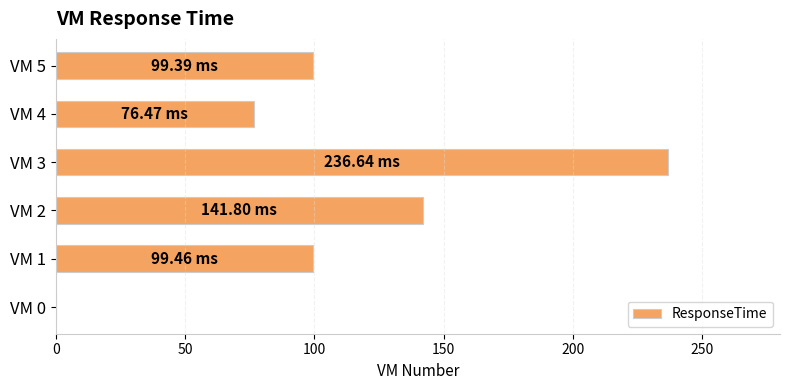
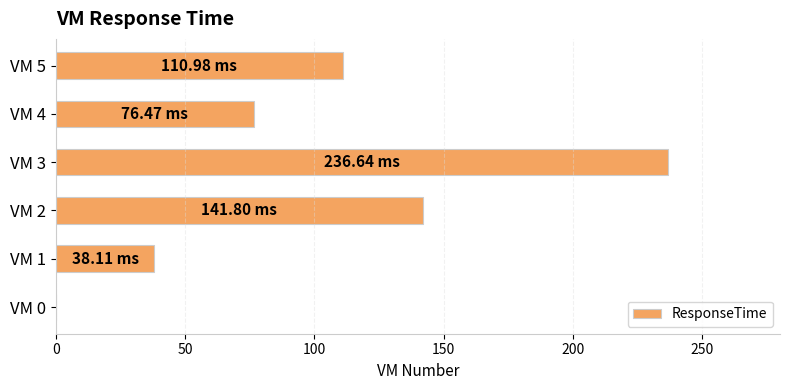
  {
-   "VM 5": 99.39,
+   "VM 5": 110.98,
    "VM 4": 76.47,
    "VM 3": 236.64,
    "VM 2": 141.80,
-   "VM 1": 99.46
+   "VM 1": 38.11
  }
